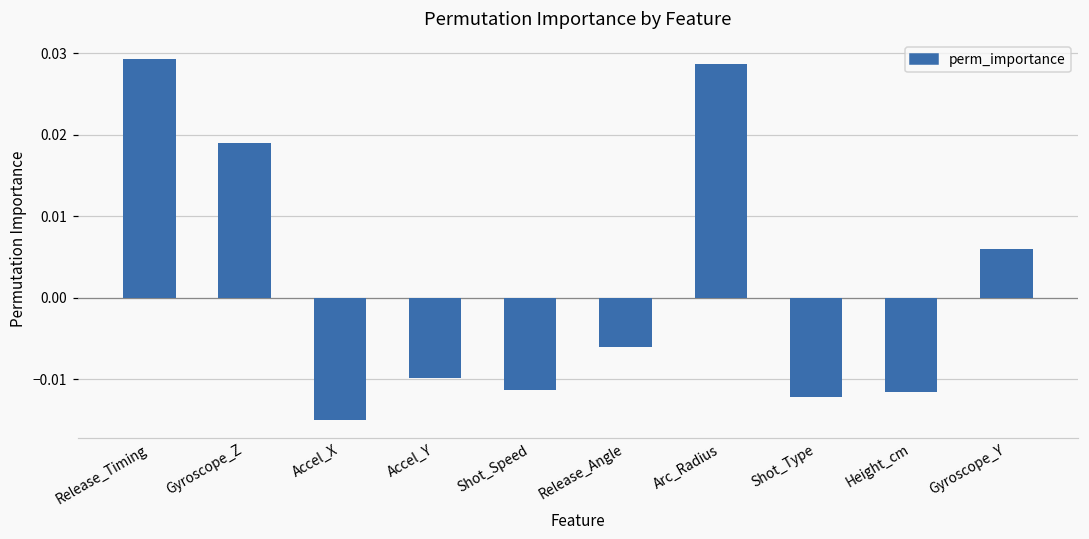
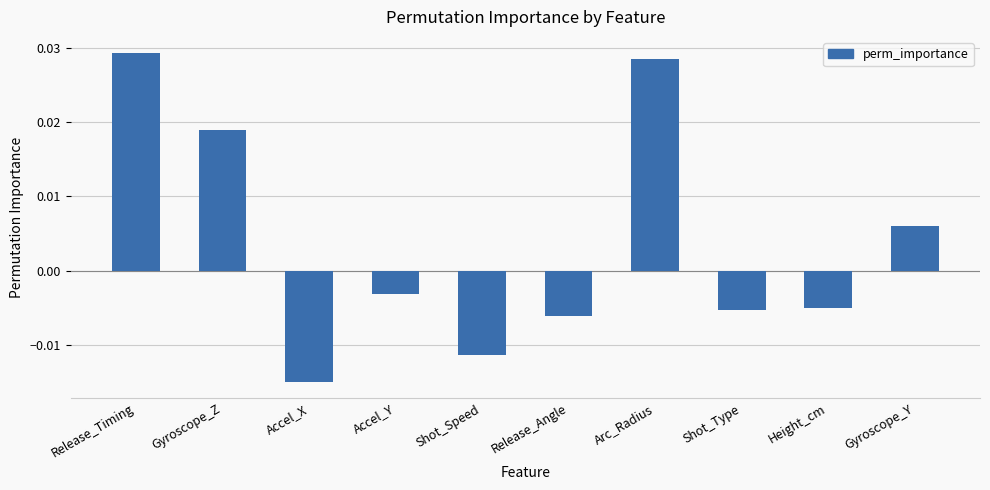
  {
    "Release_Timing": 0.029,
    "Gyroscope_Z": 0.019,
    "Accel_X": -0.015,
-   "Accel_Y": -0.010,
+   "Accel_Y": -0.003,
    "Shot_Speed": -0.011,
    "Release_Angle": -0.006,
    "Arc_Radius": 0.029,
-   "Shot_Type": -0.012,
-   "Height_cm": -0.012,
+   "Shot_Type": -0.005,
+   "Height_cm": -0.005,
    "Gyroscope_Y": 0.006
  }
